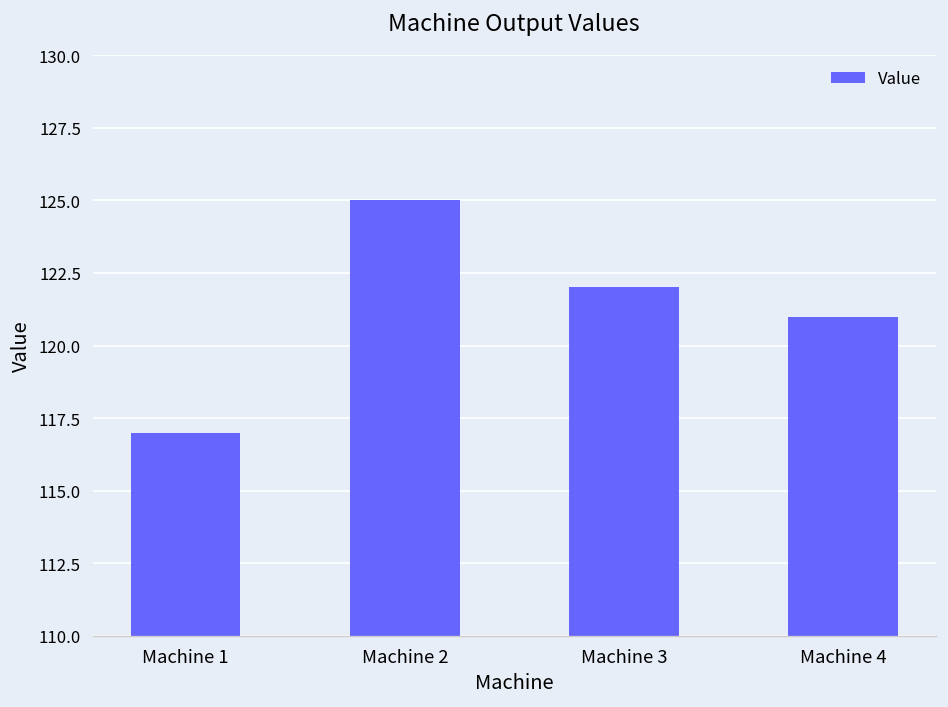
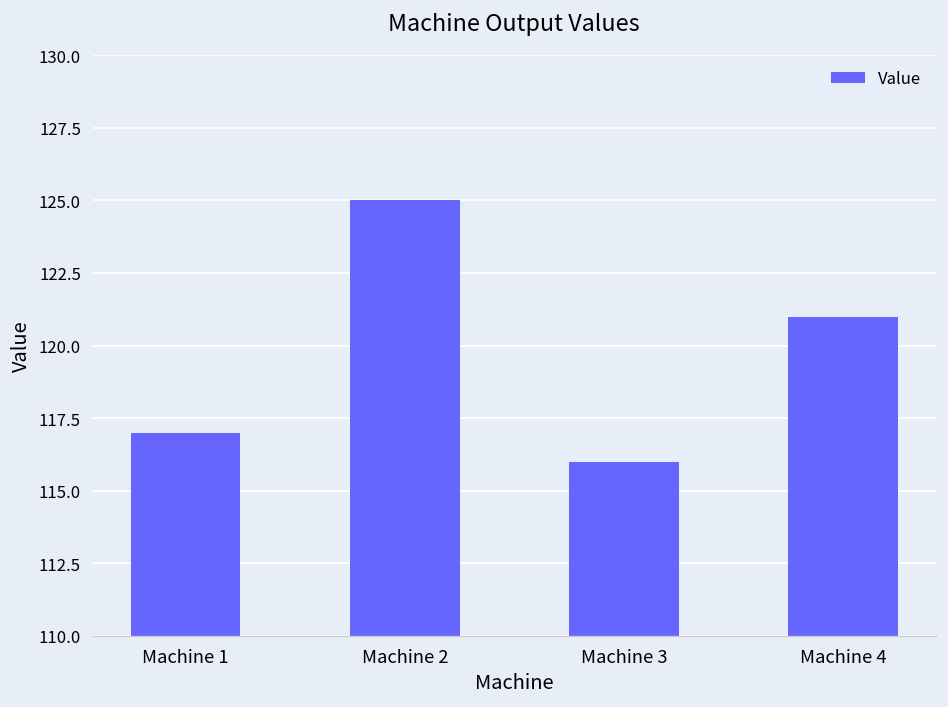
  {
    "Machine 1": 117,
    "Machine 2": 125,
-   "Machine 3": 122,
+   "Machine 3": 116,
    "Machine 4": 121
  }
